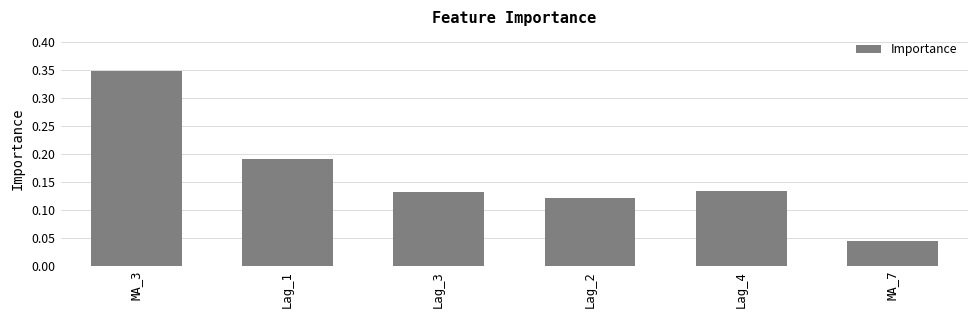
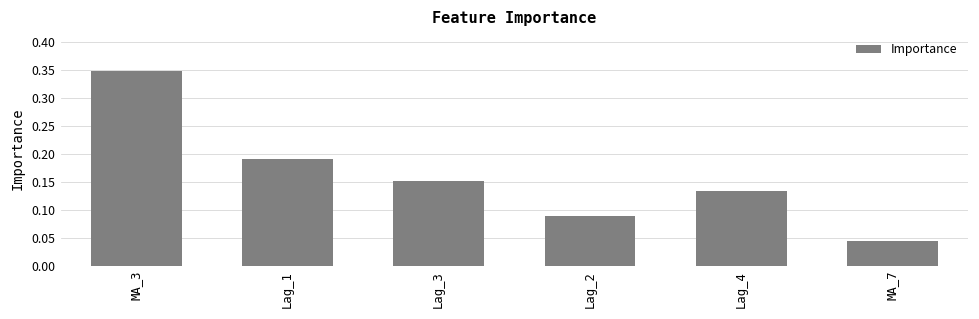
  {
    "MA_3": 0.35,
    "Lag_1": 0.19,
-   "Lag_3": 0.13,
-   "Lag_2": 0.12,
+   "Lag_3": 0.15,
+   "Lag_2": 0.09,
    "Lag_4": 0.13,
    "MA_7": 0.04
  }
